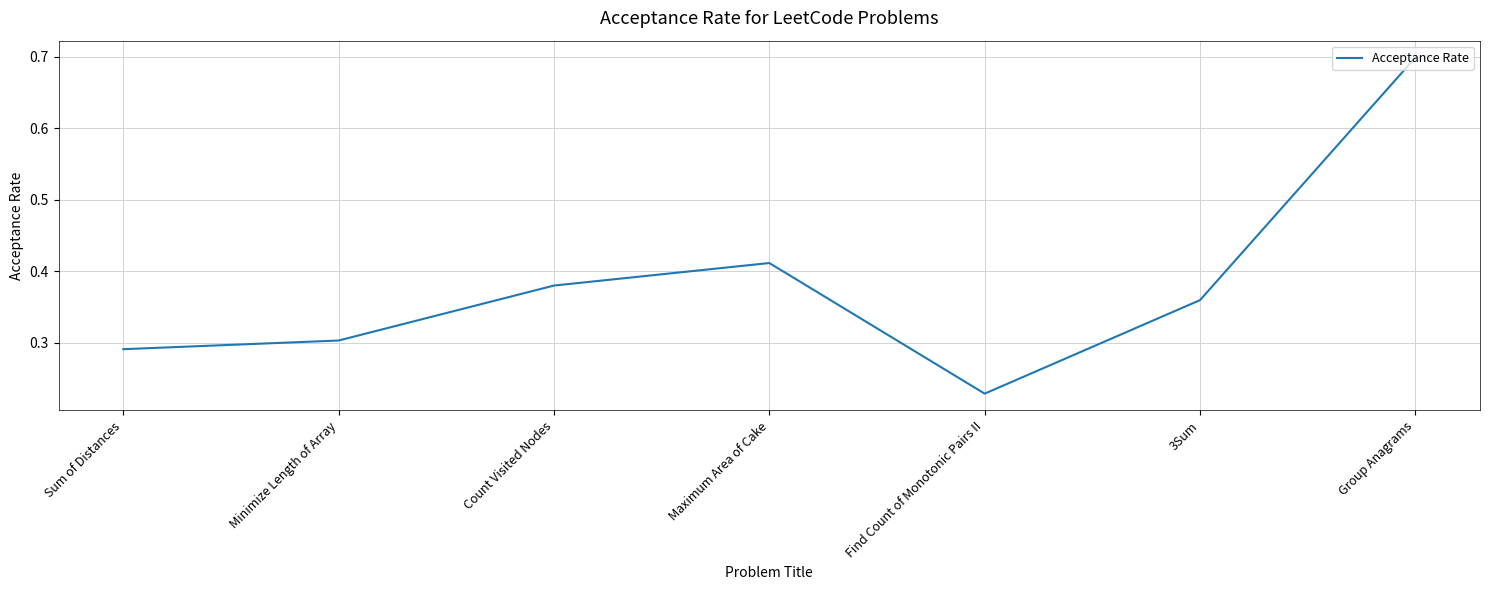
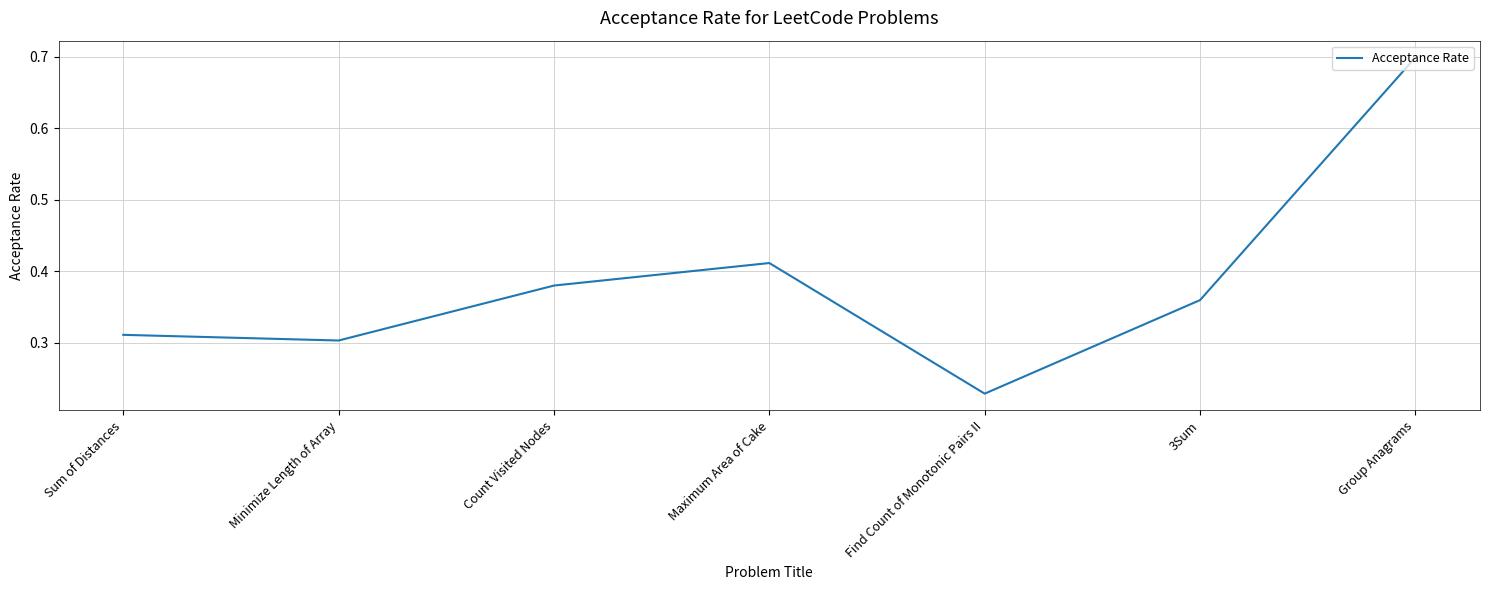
  {
-   "Sum of Distances": 0.29,
+   "Sum of Distances": 0.31,
    "Minimize Length of Array": 0.30,
    "Count Visited Nodes": 0.38,
    "Maximum Area of Cake": 0.41,
    "Find Count of Monotonic Pairs II": 0.23,
    "3Sum": 0.36
  }
